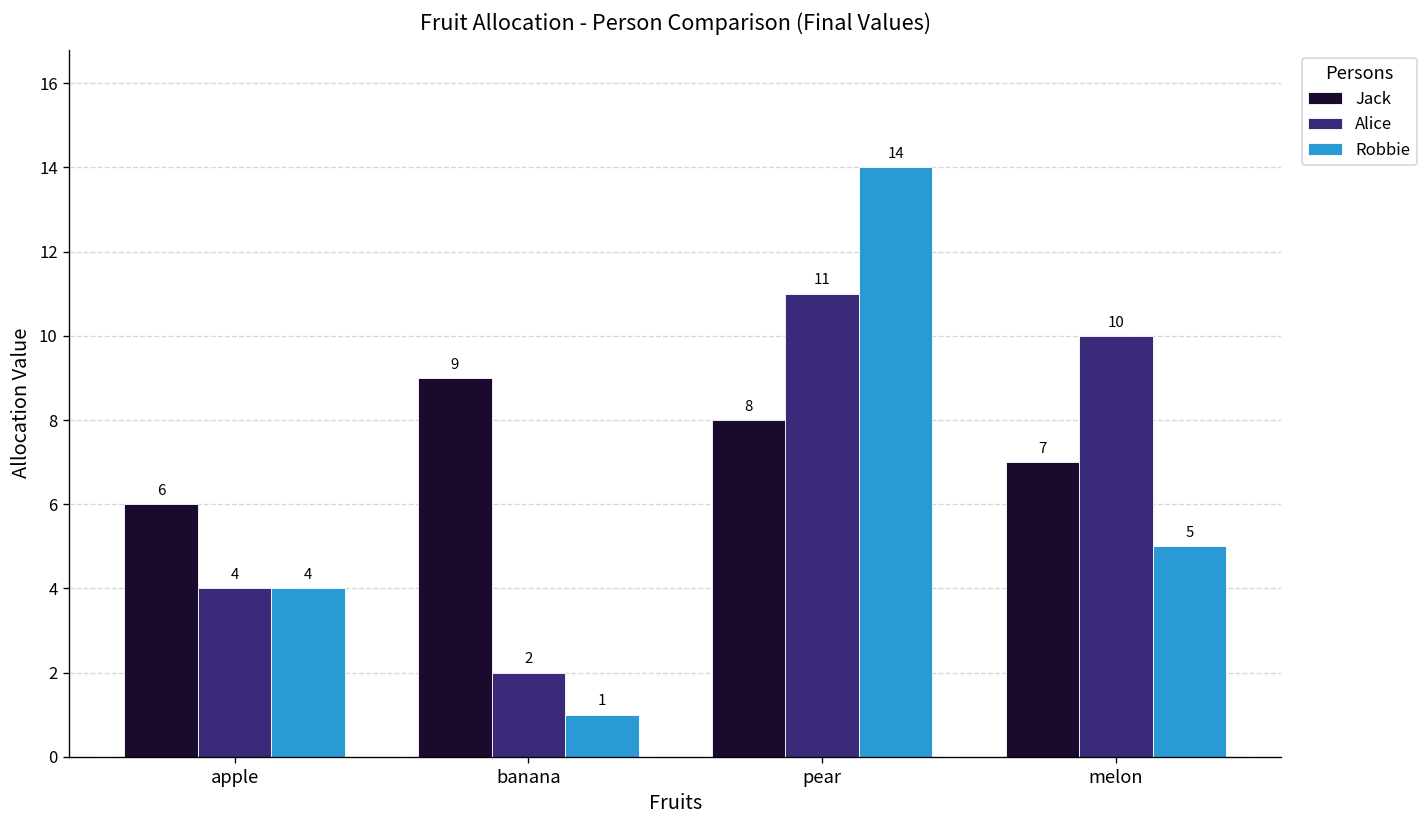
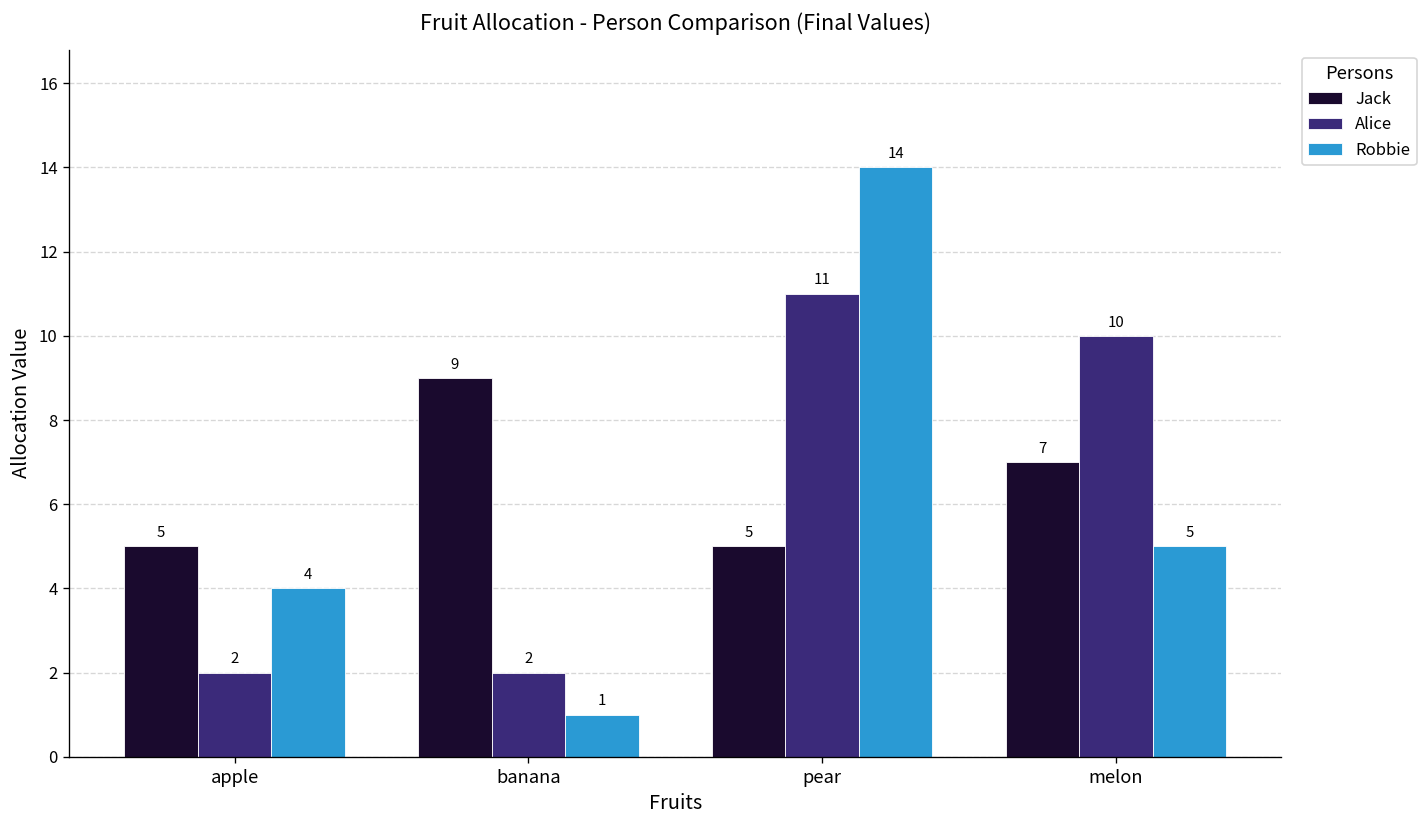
  {
    "Jack": {
-     "apple": 6,
+     "apple": 5,
      "banana": 9,
-     "pear": 8,
+     "pear": 5,
      "melon": 7
    },
    "Alice": {
-     "apple": 4,
+     "apple": 2,
      "banana": 2,
      "pear": 11,
      "melon": 10
    },
    "Robbie": {
      "apple": 4,
      "banana": 1,
      "pear": 14,
      "melon": 5
    }
  }
